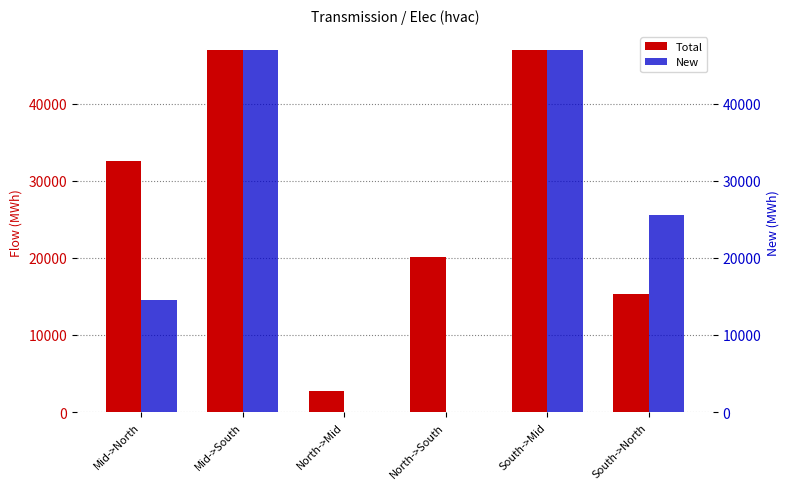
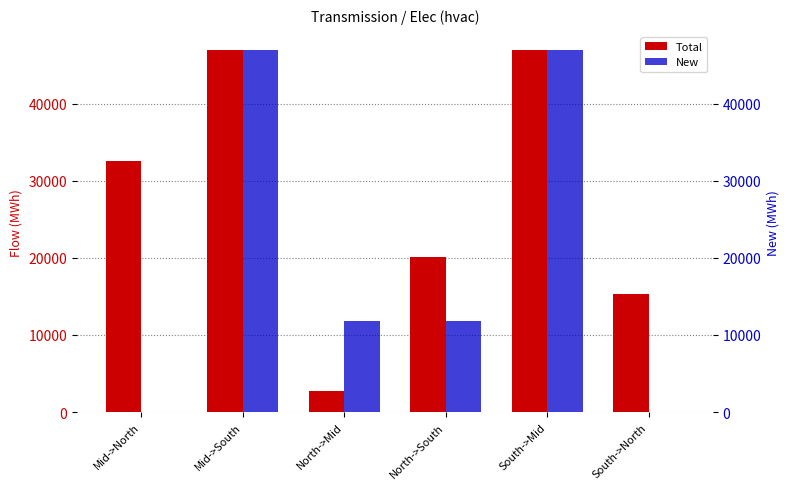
  {
    "Total": {
      "Mid->North": 33000,
      "Mid->South": 47000,
      "North->Mid": 3000,
      "North->South": 20000,
      "South->Mid": 47000,
      "South->North": 15000
    },
    "New": {
-     "Mid->North": 15000,
+     "Mid->North": 0,
      "Mid->South": 47000,
-     "North->Mid": 0,
-     "North->South": 0,
+     "North->Mid": 12000,
+     "North->South": 12000,
      "South->Mid": 47000,
-     "South->North": 26000
+     "South->North": 0
    }
  }
